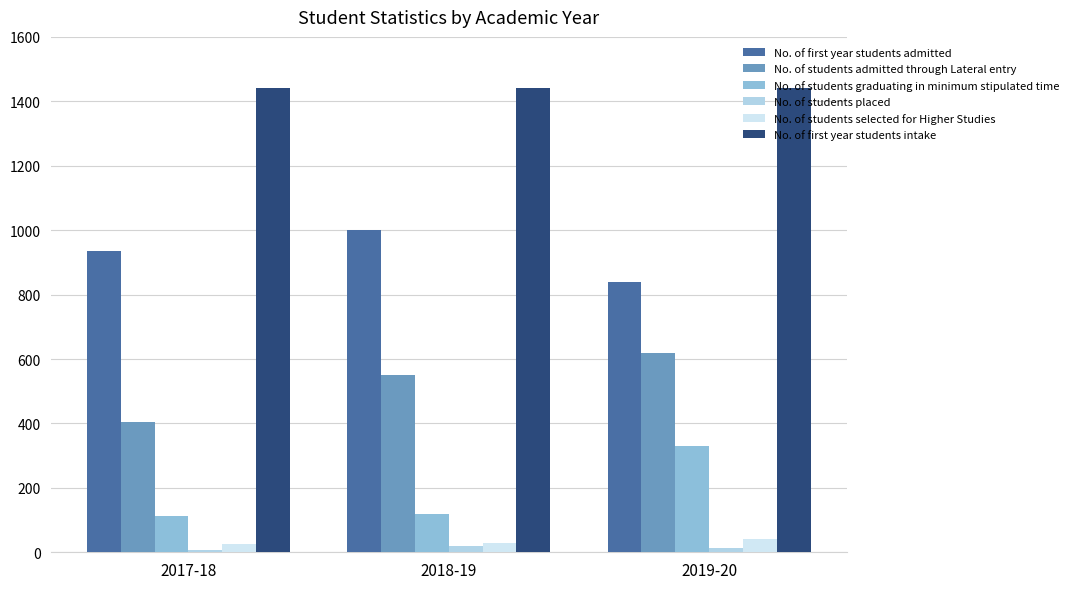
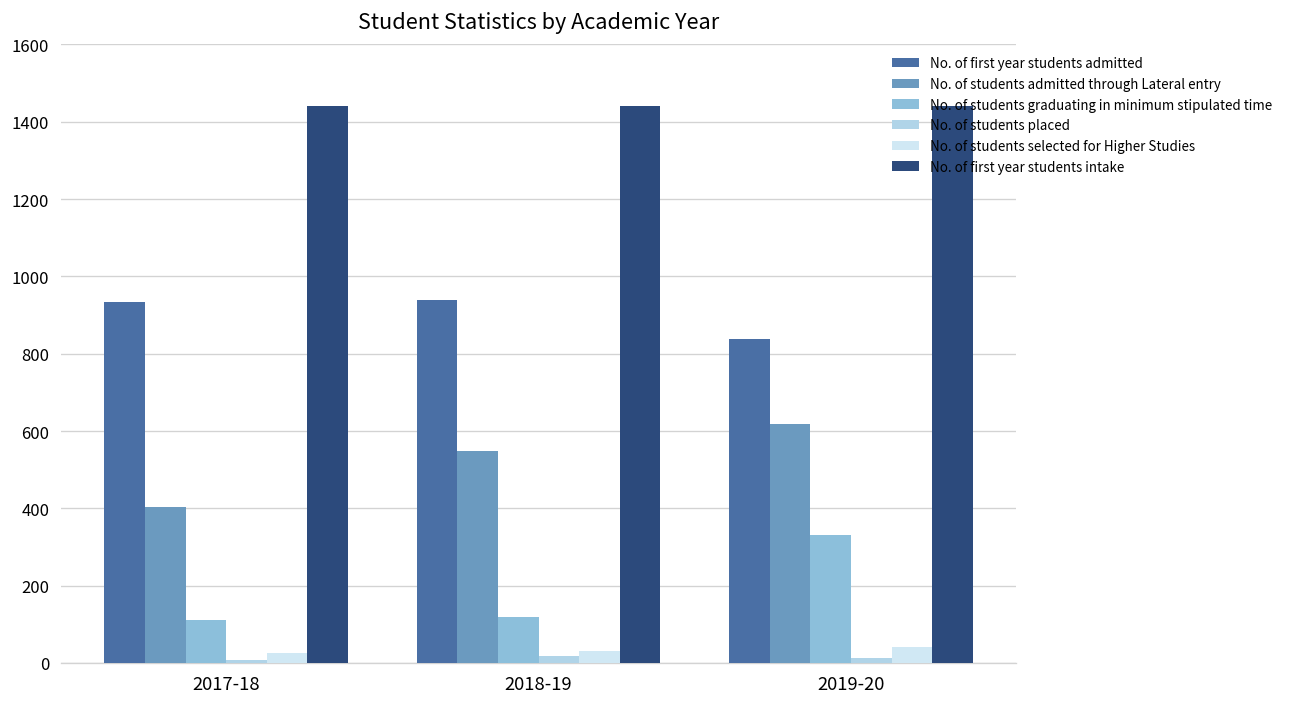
  {
    "No. of first year students admitted": {
      "2017-18": 930,
-     "2018-19": 1000,
+     "2018-19": 940,
      "2019-20": 840
    },
    "No. of first year students intake": {
      "2017-18": 1440,
      "2018-19": 1440,
      "2019-20": 1440
    }
  }
